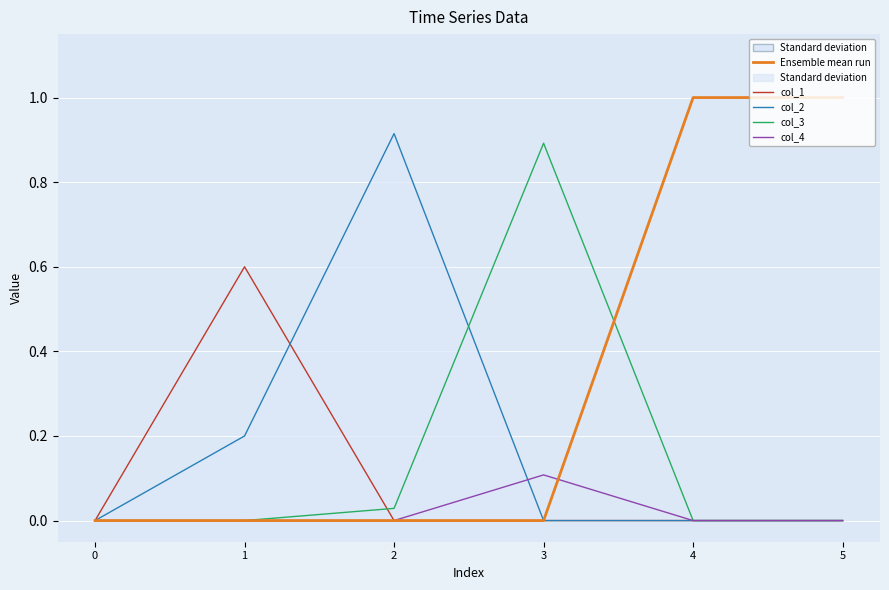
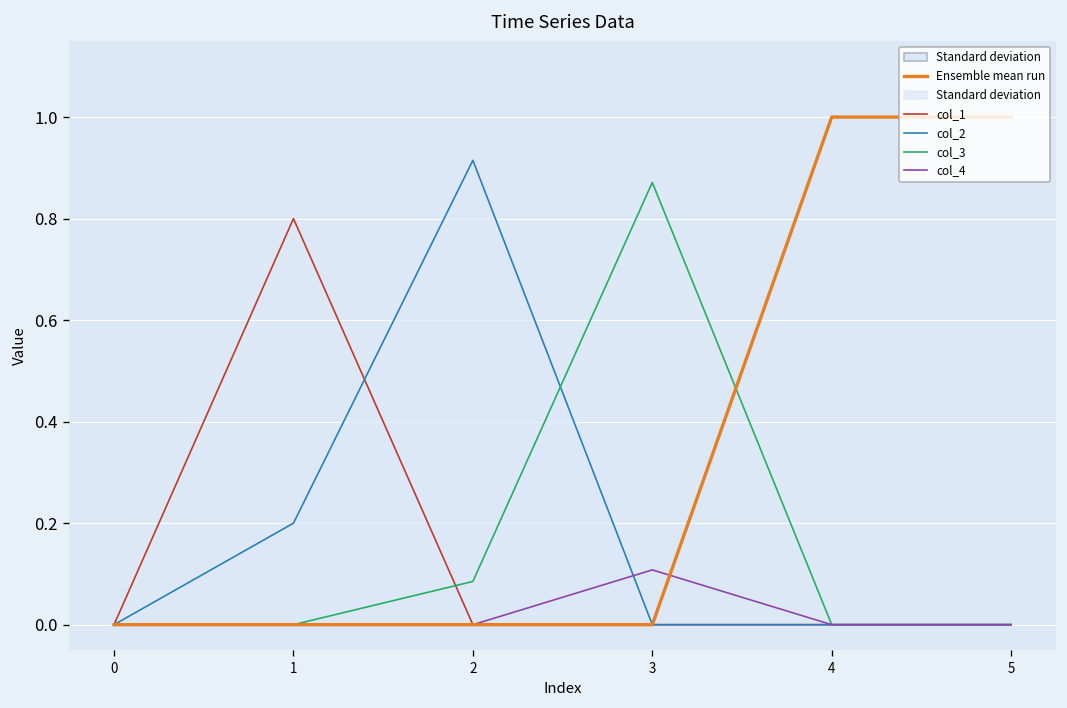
  {
    "col_1": {
-     "1": 0.6
+     "1": 0.8
    },
    "col_3": {
-     "2": 0.03,
-     "3": 0.89
+     "2": 0.09,
+     "3": 0.87
    },
    "col_4": {
      "3": 0.11
    }
  }
